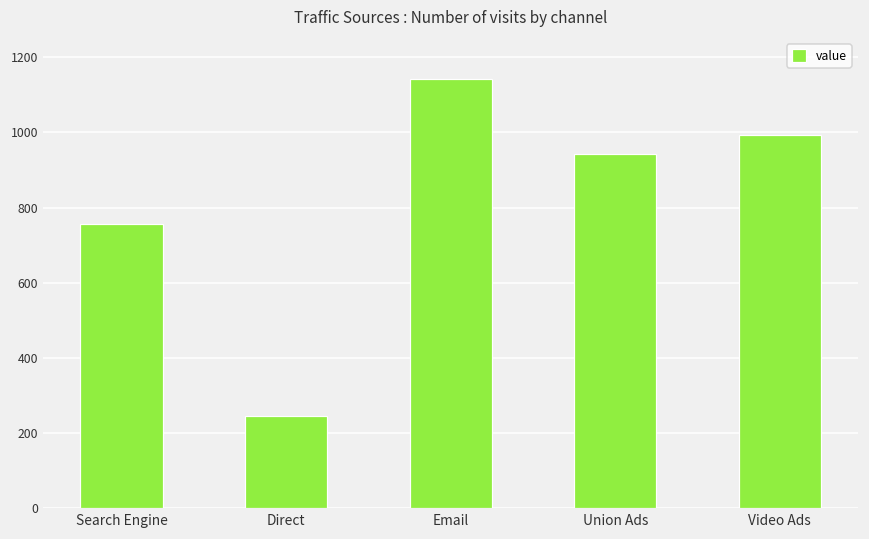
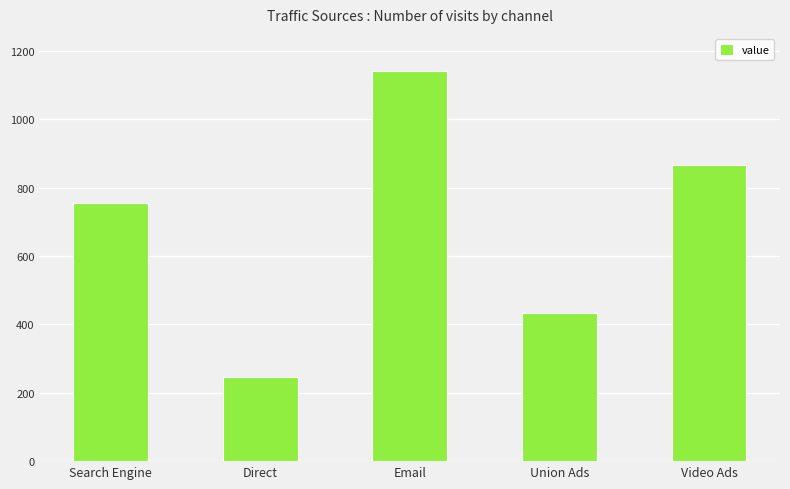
  {
    "Search Engine": 760,
    "Direct": 250,
    "Email": 1140,
-   "Union Ads": 940,
-   "Video Ads": 990
+   "Union Ads": 430,
+   "Video Ads": 870
  }
